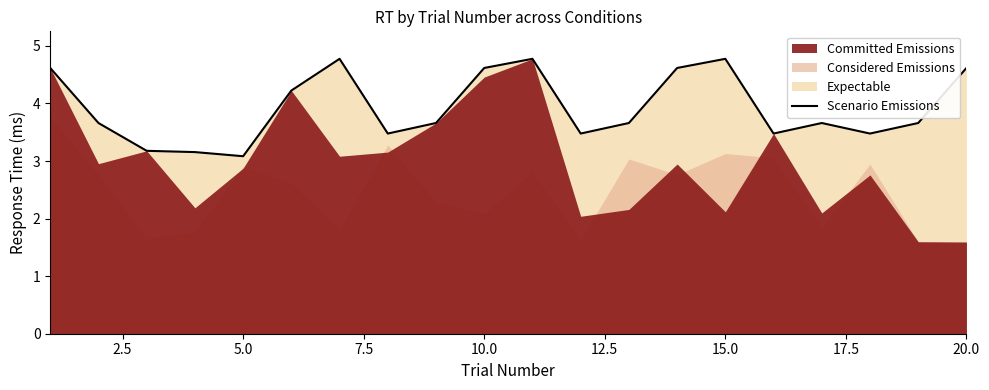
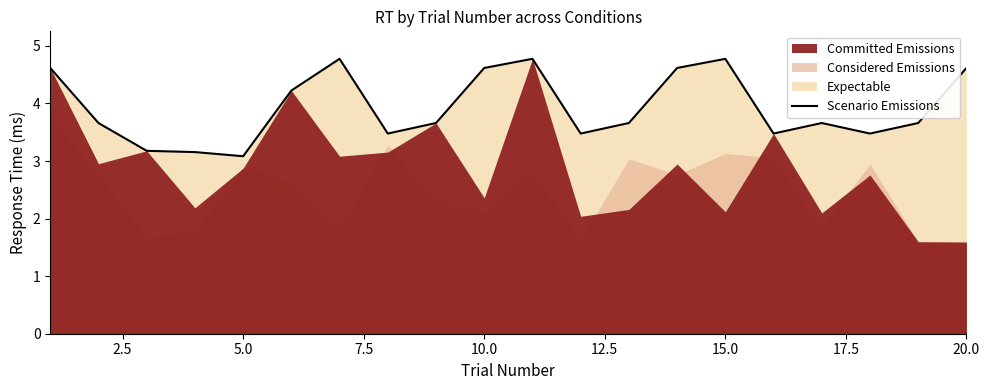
  {
    "Committed Emissions": {
-     "10.0": 4.5,
+     "10.0": 2.4,
      "15.0": 2.1
    }
  }
